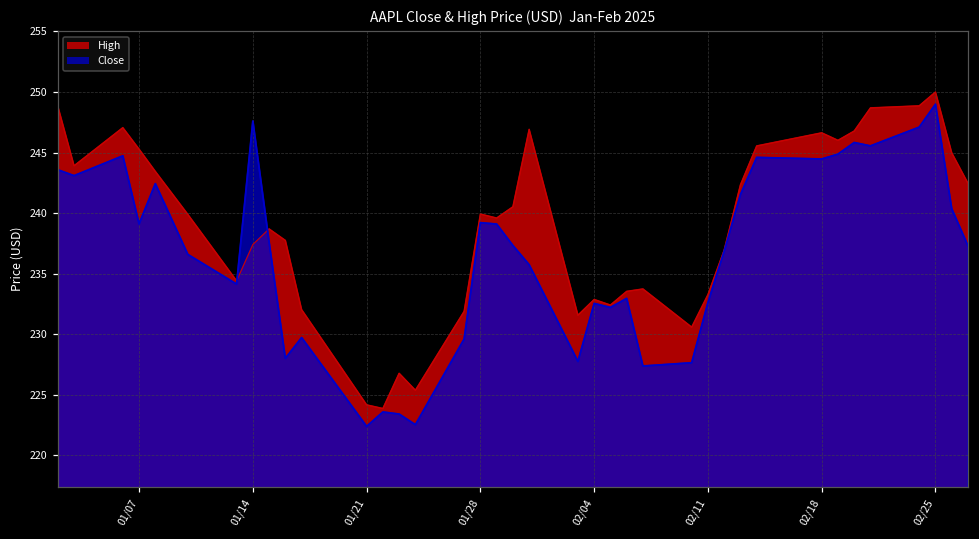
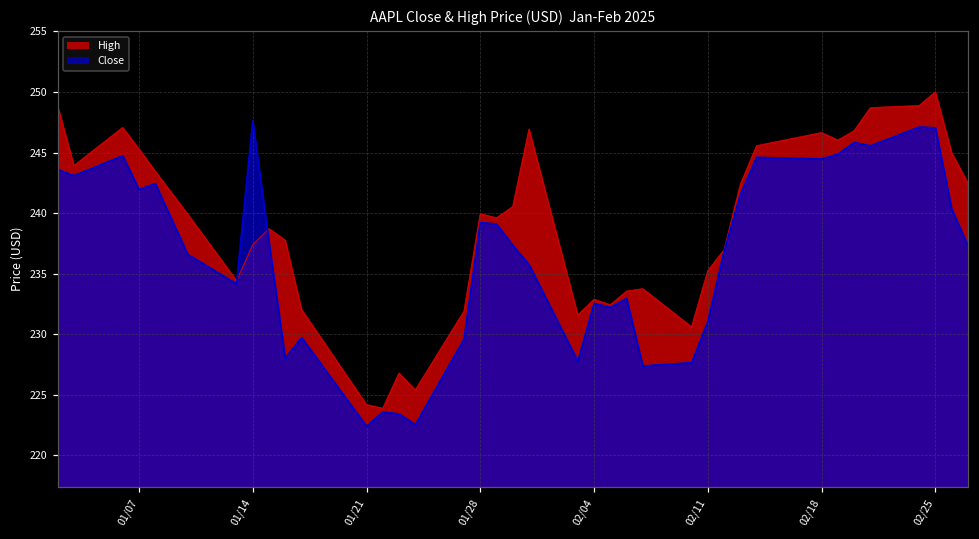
  {
    "High": {
      "01/07": 245.3,
      "01/14": 237.4,
      "01/21": 224.2,
      "01/28": 239.9,
      "02/04": 232.9,
-     "02/11": 233.3,
+     "02/11": 235.2,
      "02/18": 246.6,
      "02/25": 250.0
    },
    "Close": {
-     "01/07": 239.1,
+     "01/07": 241.9,
      "01/14": 247.6,
      "01/21": 222.4,
      "01/28": 239.2,
      "02/04": 232.5,
-     "02/11": 232.6,
+     "02/11": 231.1,
      "02/18": 244.5,
-     "02/25": 249.0
+     "02/25": 247.0
    }
  }
